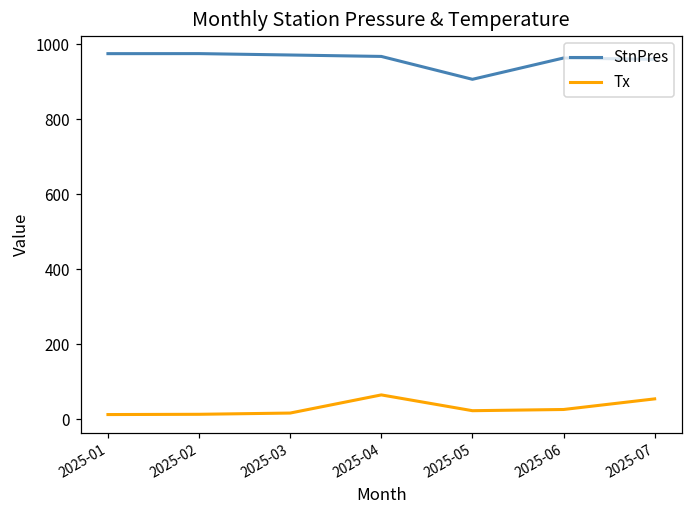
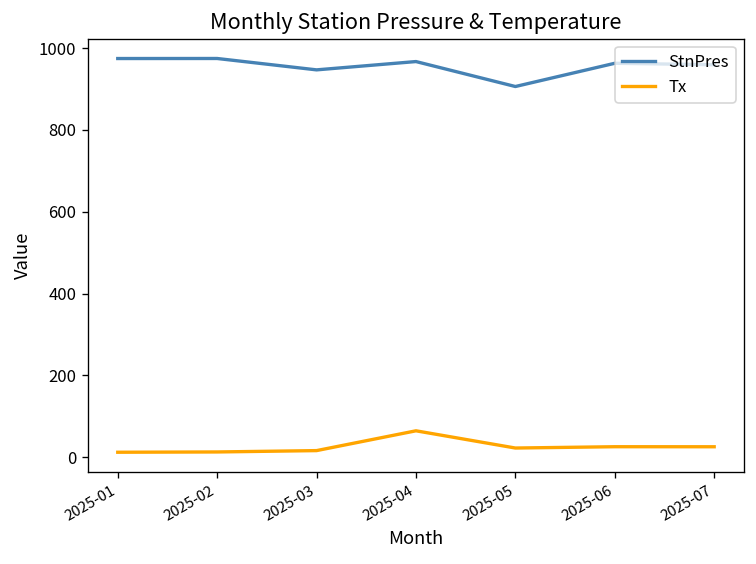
  {
    "StnPres": {
      "2025-01": 970,
      "2025-02": 970,
-     "2025-03": 970,
+     "2025-03": 950,
      "2025-04": 970,
      "2025-05": 910,
      "2025-06": 960
    },
    "Tx": {
      "2025-01": 10,
      "2025-02": 10,
      "2025-03": 20,
      "2025-04": 60,
      "2025-05": 20,
      "2025-06": 30,
-     "2025-07": 50
+     "2025-07": 30
    }
  }
